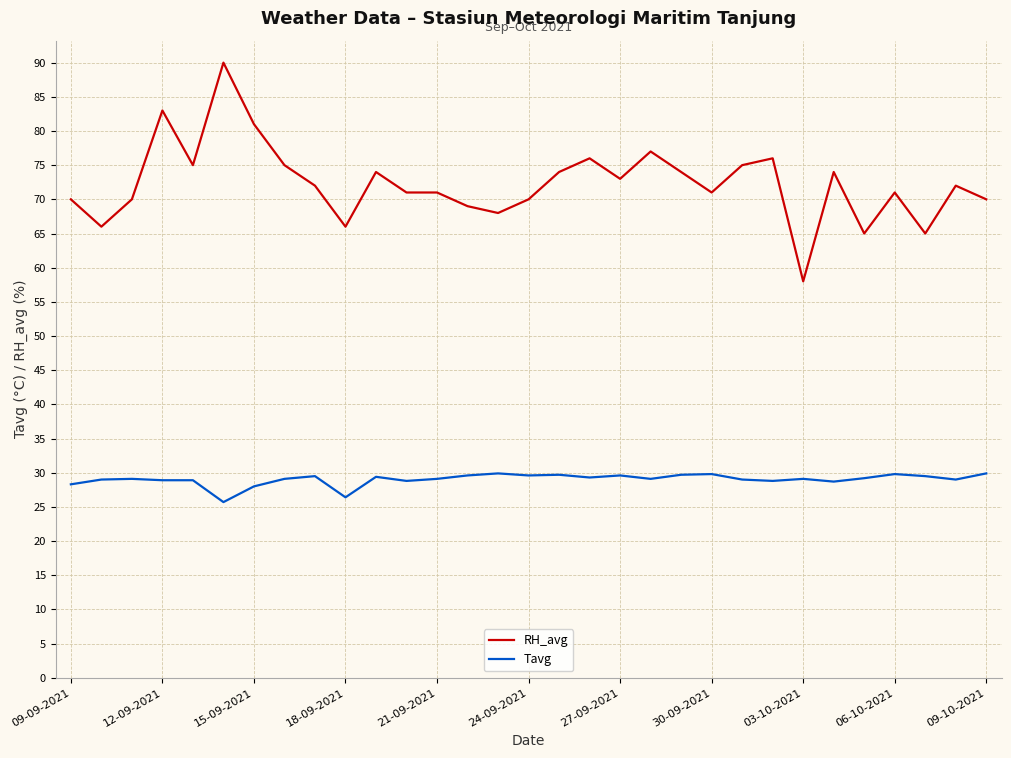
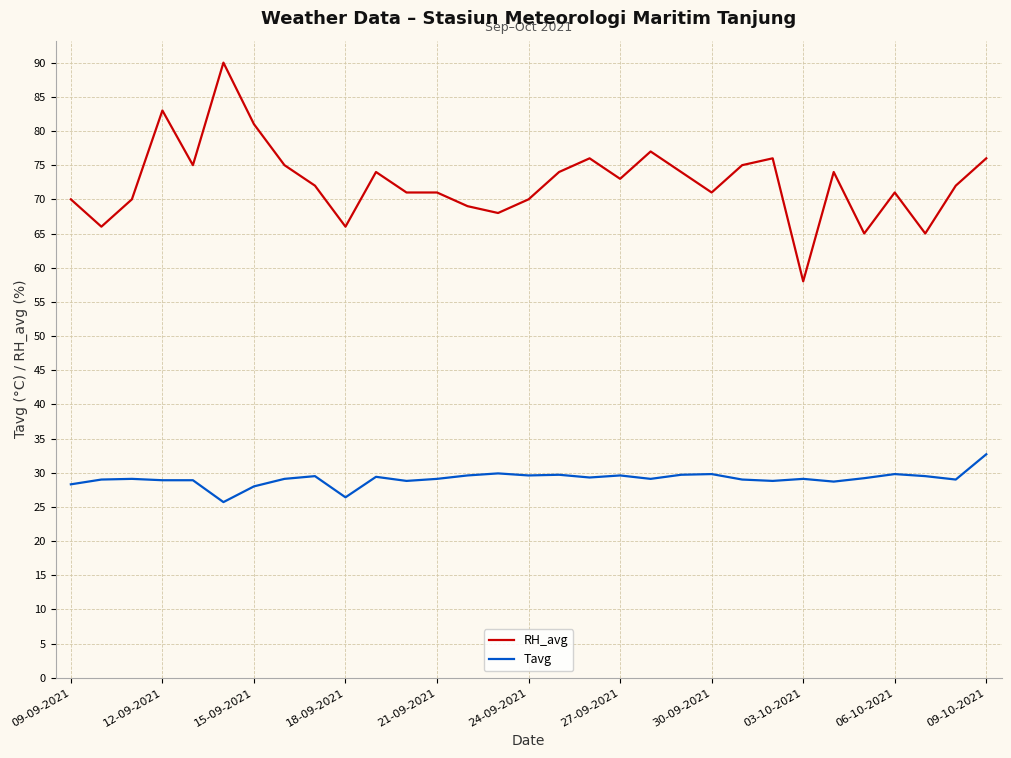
  {
    "RH_avg": {
      "09-09-2021": 70,
      "12-09-2021": 83,
      "15-09-2021": 81,
      "18-09-2021": 66,
      "21-09-2021": 71,
      "24-09-2021": 70,
      "27-09-2021": 73,
      "30-09-2021": 71,
      "03-10-2021": 58,
      "06-10-2021": 71,
-     "09-10-2021": 70
+     "09-10-2021": 76
    },
    "Tavg": {
      "09-09-2021": 28,
      "12-09-2021": 29,
      "15-09-2021": 28,
      "18-09-2021": 26,
      "21-09-2021": 29,
      "24-09-2021": 30,
      "27-09-2021": 30,
      "30-09-2021": 30,
      "03-10-2021": 29,
      "06-10-2021": 30,
-     "09-10-2021": 30
+     "09-10-2021": 33
    }
  }
